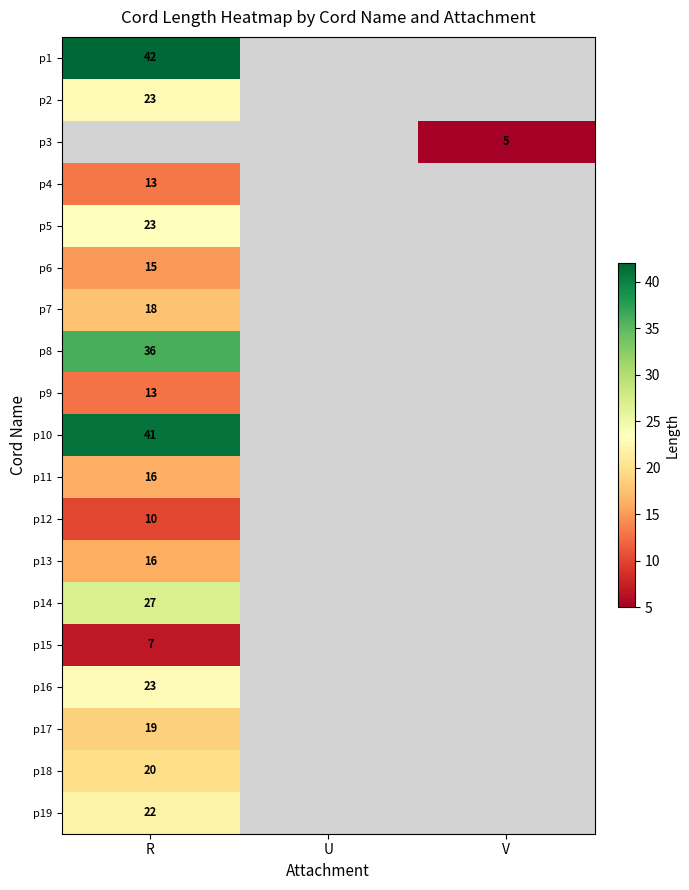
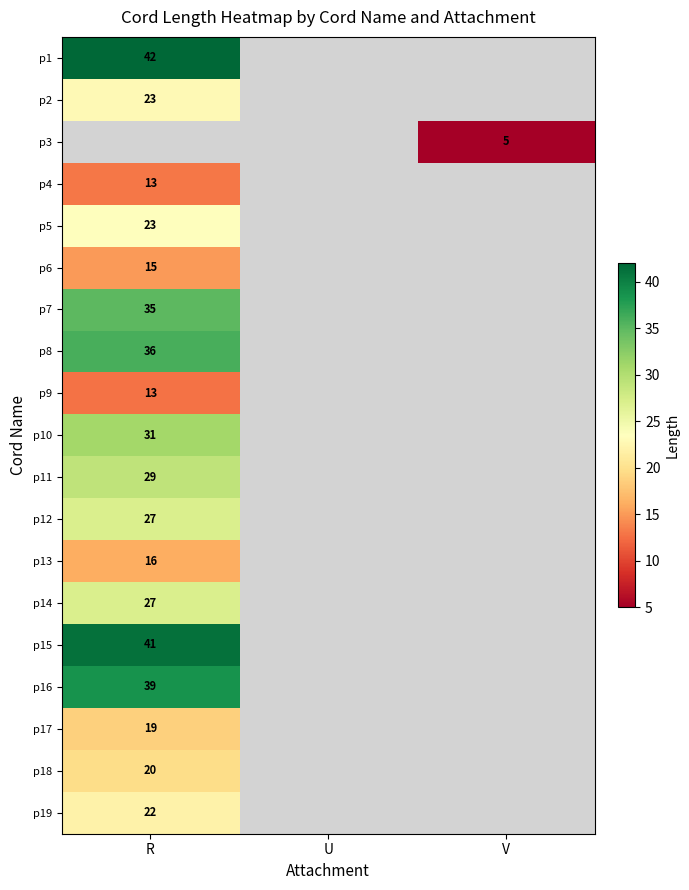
  {
    "p1": {
      "R": 42
    },
    "p2": {
      "R": 23
    },
    "p3": {
      "V": 5
    },
    "p4": {
      "R": 13
    },
    "p5": {
      "R": 23
    },
    "p6": {
      "R": 15
    },
    "p7": {
-     "R": 18
+     "R": 35
    },
    "p8": {
      "R": 36
    },
    "p9": {
      "R": 13
    },
    "p10": {
-     "R": 41
+     "R": 31
    },
    "p11": {
-     "R": 16
+     "R": 29
    },
    "p12": {
-     "R": 10
+     "R": 27
    },
    "p13": {
      "R": 16
    },
    "p14": {
      "R": 27
    },
    "p15": {
-     "R": 7
+     "R": 41
    },
    "p16": {
-     "R": 23
+     "R": 39
    },
    "p17": {
      "R": 19
    },
    "p18": {
      "R": 20
    },
    "p19": {
      "R": 22
    }
  }
